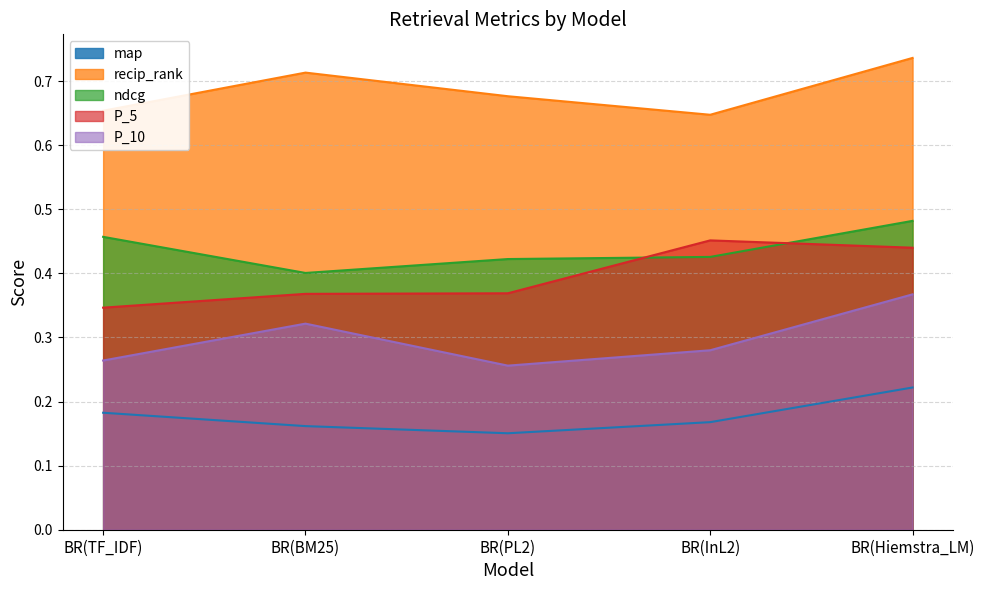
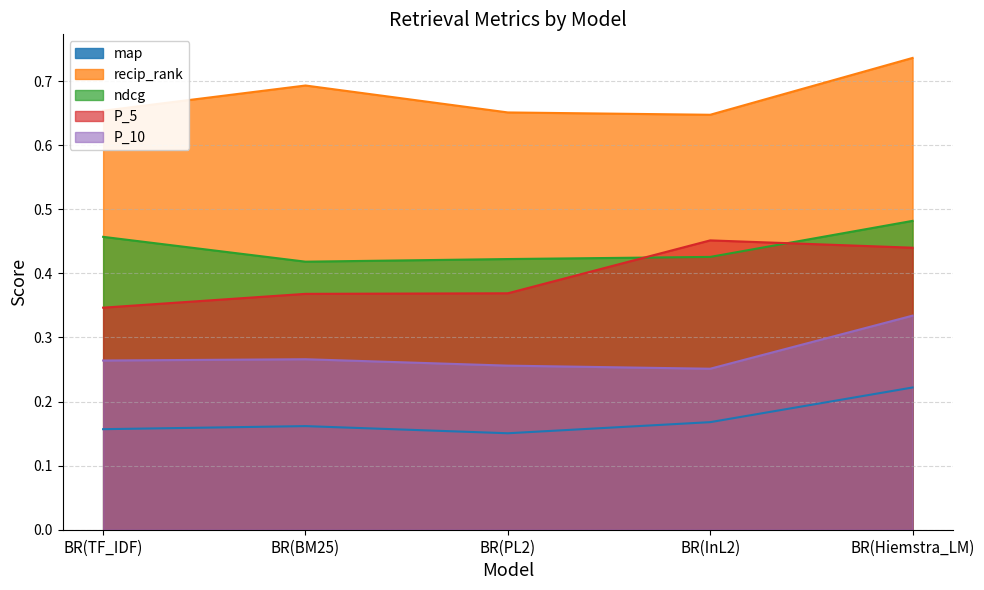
  {
    "map": {
-     "BR(TF_IDF)": 0.18,
+     "BR(TF_IDF)": 0.16,
      "BR(BM25)": 0.16,
      "BR(PL2)": 0.15,
      "BR(InL2)": 0.17,
      "BR(Hiemstra_LM)": 0.22
    },
    "recip_rank": {
-     "BR(BM25)": 0.71,
-     "BR(PL2)": 0.68,
+     "BR(BM25)": 0.69,
+     "BR(PL2)": 0.65,
      "BR(InL2)": 0.65,
      "BR(Hiemstra_LM)": 0.74
    },
    "ndcg": {
      "BR(TF_IDF)": 0.46,
-     "BR(BM25)": 0.40,
+     "BR(BM25)": 0.42,
      "BR(PL2)": 0.42,
      "BR(InL2)": 0.43,
      "BR(Hiemstra_LM)": 0.48
    },
    "P_5": {
      "BR(TF_IDF)": 0.35,
      "BR(BM25)": 0.37,
      "BR(PL2)": 0.37,
      "BR(InL2)": 0.45,
      "BR(Hiemstra_LM)": 0.44
    },
    "P_10": {
      "BR(TF_IDF)": 0.26,
-     "BR(BM25)": 0.32,
+     "BR(BM25)": 0.27,
      "BR(PL2)": 0.26,
-     "BR(InL2)": 0.28,
-     "BR(Hiemstra_LM)": 0.37
+     "BR(InL2)": 0.25,
+     "BR(Hiemstra_LM)": 0.33
    }
  }
